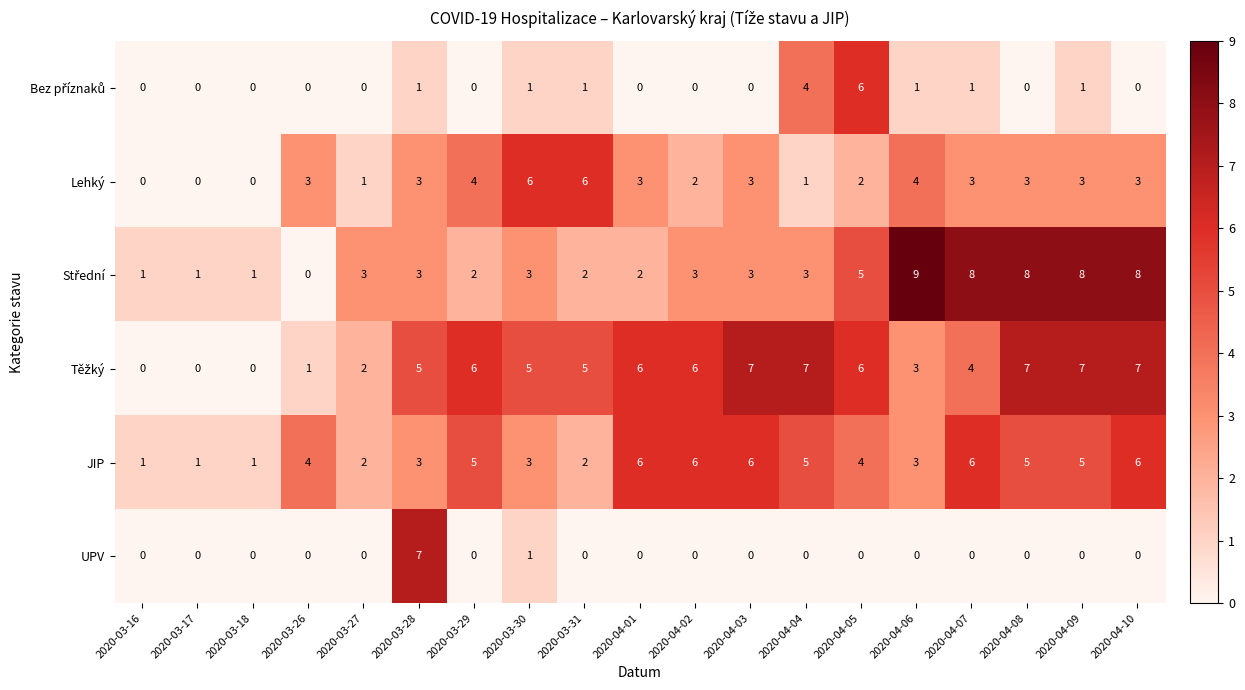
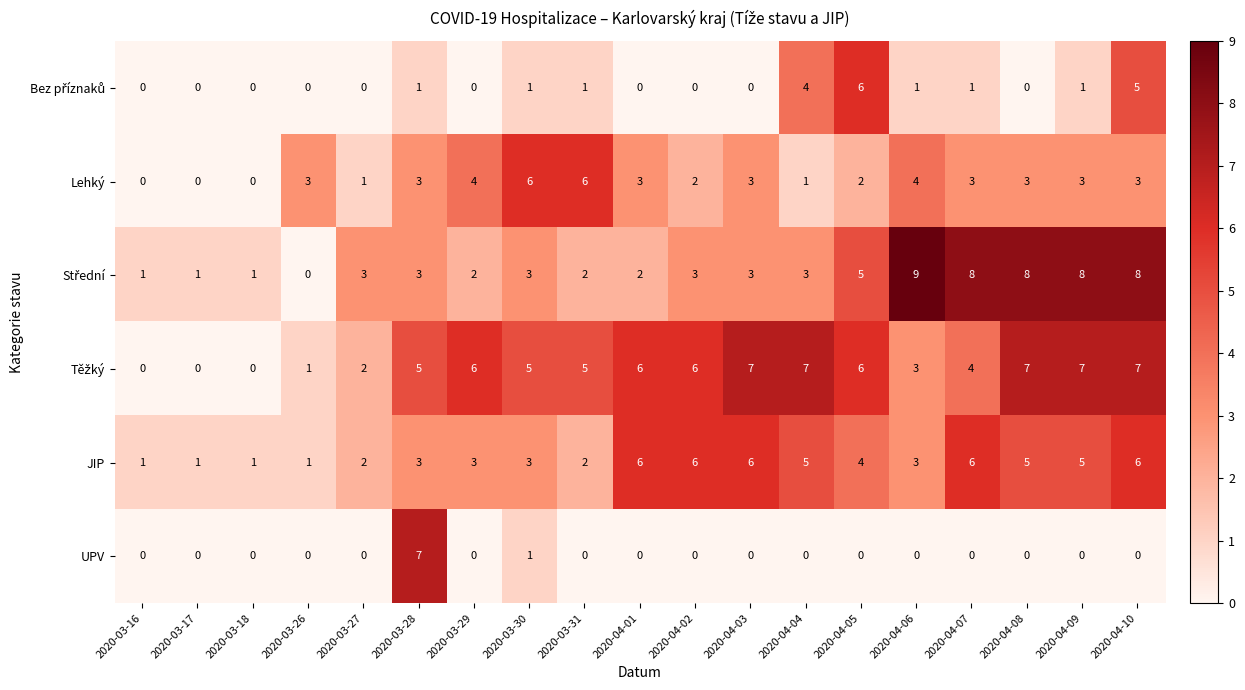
  {
    "Bez příznaků": {
      "2020-03-16": 0,
      "2020-03-17": 0,
      "2020-03-18": 0,
      "2020-03-26": 0,
      "2020-03-27": 0,
      "2020-03-28": 1,
      "2020-03-29": 0,
      "2020-03-30": 1,
      "2020-03-31": 1,
      "2020-04-01": 0,
      "2020-04-02": 0,
      "2020-04-03": 0,
      "2020-04-04": 4,
      "2020-04-05": 6,
      "2020-04-06": 1,
      "2020-04-07": 1,
      "2020-04-08": 0,
      "2020-04-09": 1,
-     "2020-04-10": 0
+     "2020-04-10": 5
    },
    "Lehký": {
      "2020-03-16": 0,
      "2020-03-17": 0,
      "2020-03-18": 0,
      "2020-03-26": 3,
      "2020-03-27": 1,
      "2020-03-28": 3,
      "2020-03-29": 4,
      "2020-03-30": 6,
      "2020-03-31": 6,
      "2020-04-01": 3,
      "2020-04-02": 2,
      "2020-04-03": 3,
      "2020-04-04": 1,
      "2020-04-05": 2,
      "2020-04-06": 4,
      "2020-04-07": 3,
      "2020-04-08": 3,
      "2020-04-09": 3,
      "2020-04-10": 3
    },
    "Střední": {
      "2020-03-16": 1,
      "2020-03-17": 1,
      "2020-03-18": 1,
      "2020-03-26": 0,
      "2020-03-27": 3,
      "2020-03-28": 3,
      "2020-03-29": 2,
      "2020-03-30": 3,
      "2020-03-31": 2,
      "2020-04-01": 2,
      "2020-04-02": 3,
      "2020-04-03": 3,
      "2020-04-04": 3,
      "2020-04-05": 5,
      "2020-04-06": 9,
      "2020-04-07": 8,
      "2020-04-08": 8,
      "2020-04-09": 8,
      "2020-04-10": 8
    },
    "Těžký": {
      "2020-03-16": 0,
      "2020-03-17": 0,
      "2020-03-18": 0,
      "2020-03-26": 1,
      "2020-03-27": 2,
      "2020-03-28": 5,
      "2020-03-29": 6,
      "2020-03-30": 5,
      "2020-03-31": 5,
      "2020-04-01": 6,
      "2020-04-02": 6,
      "2020-04-03": 7,
      "2020-04-04": 7,
      "2020-04-05": 6,
      "2020-04-06": 3,
      "2020-04-07": 4,
      "2020-04-08": 7,
      "2020-04-09": 7,
      "2020-04-10": 7
    },
    "JIP": {
      "2020-03-16": 1,
      "2020-03-17": 1,
      "2020-03-18": 1,
-     "2020-03-26": 4,
+     "2020-03-26": 1,
      "2020-03-27": 2,
      "2020-03-28": 3,
-     "2020-03-29": 5,
+     "2020-03-29": 3,
      "2020-03-30": 3,
      "2020-03-31": 2,
      "2020-04-01": 6,
      "2020-04-02": 6,
      "2020-04-03": 6,
      "2020-04-04": 5,
      "2020-04-05": 4,
      "2020-04-06": 3,
      "2020-04-07": 6,
      "2020-04-08": 5,
      "2020-04-09": 5,
      "2020-04-10": 6
    },
    "UPV": {
      "2020-03-16": 0,
      "2020-03-17": 0,
      "2020-03-18": 0,
      "2020-03-26": 0,
      "2020-03-27": 0,
      "2020-03-28": 7,
      "2020-03-29": 0,
      "2020-03-30": 1,
      "2020-03-31": 0,
      "2020-04-01": 0,
      "2020-04-02": 0,
      "2020-04-03": 0,
      "2020-04-04": 0,
      "2020-04-05": 0,
      "2020-04-06": 0,
      "2020-04-07": 0,
      "2020-04-08": 0,
      "2020-04-09": 0,
      "2020-04-10": 0
    }
  }
